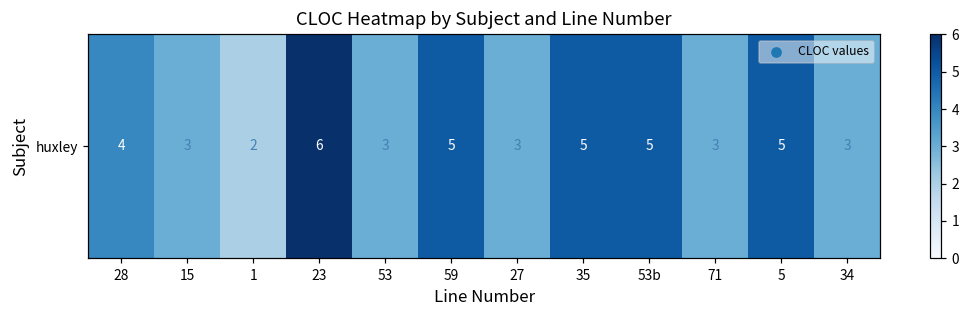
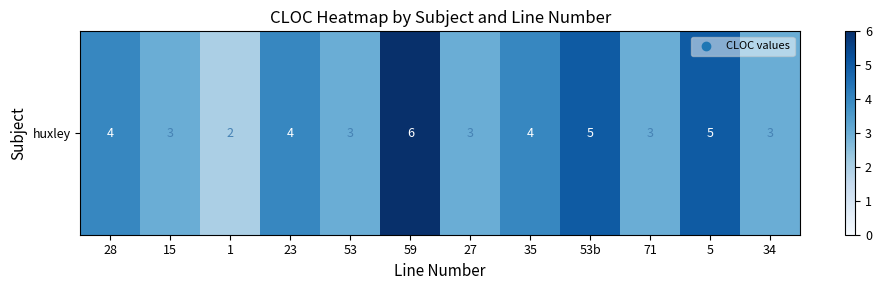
  {
    "huxley": {
      "28": 4,
      "1": 2,
-     "23": 6,
-     "59": 5,
-     "35": 5,
+     "23": 4,
+     "59": 6,
+     "35": 4,
      "53b": 5,
      "5": 5
    }
  }
